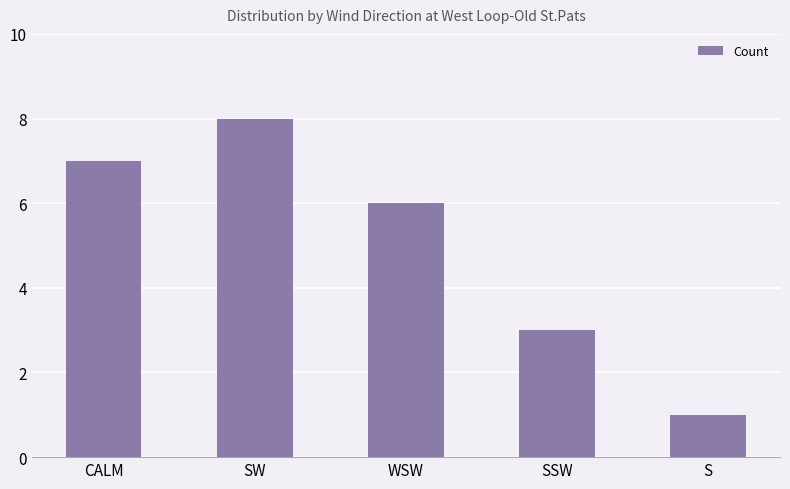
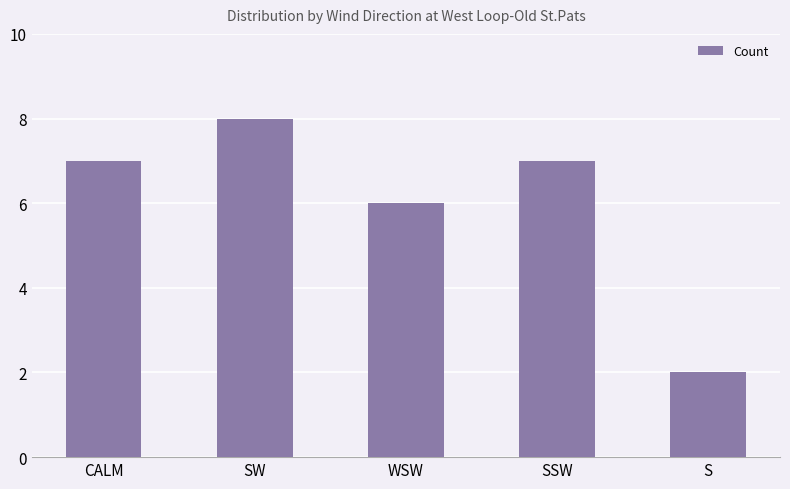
  {
    "CALM": 7,
    "SW": 8,
    "WSW": 6,
-   "SSW": 3,
-   "S": 1
+   "SSW": 7,
+   "S": 2
  }
